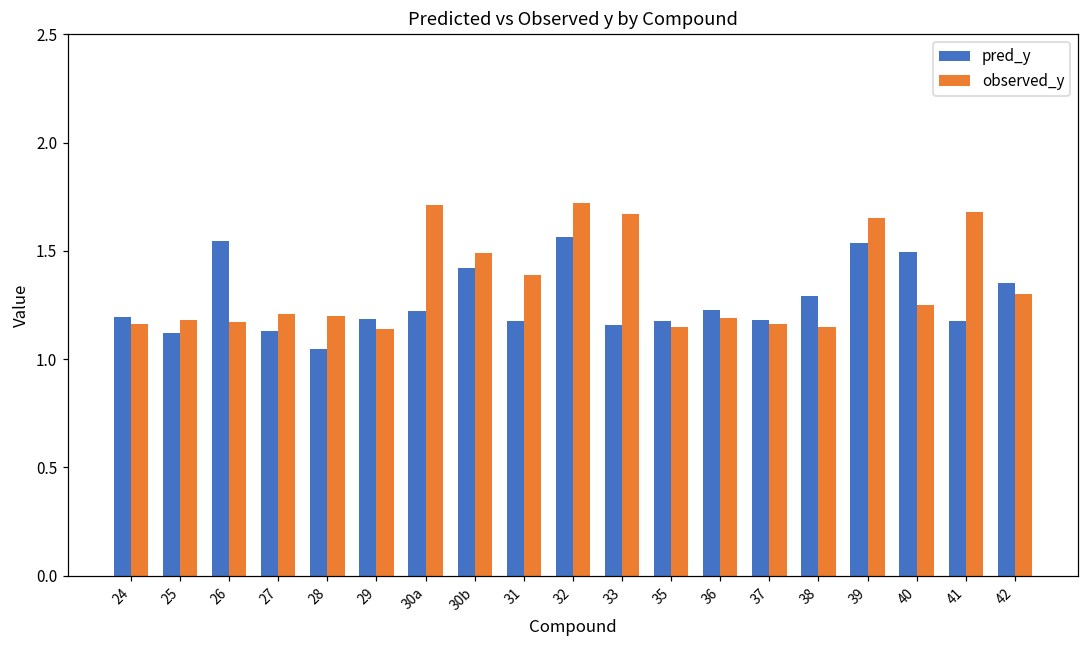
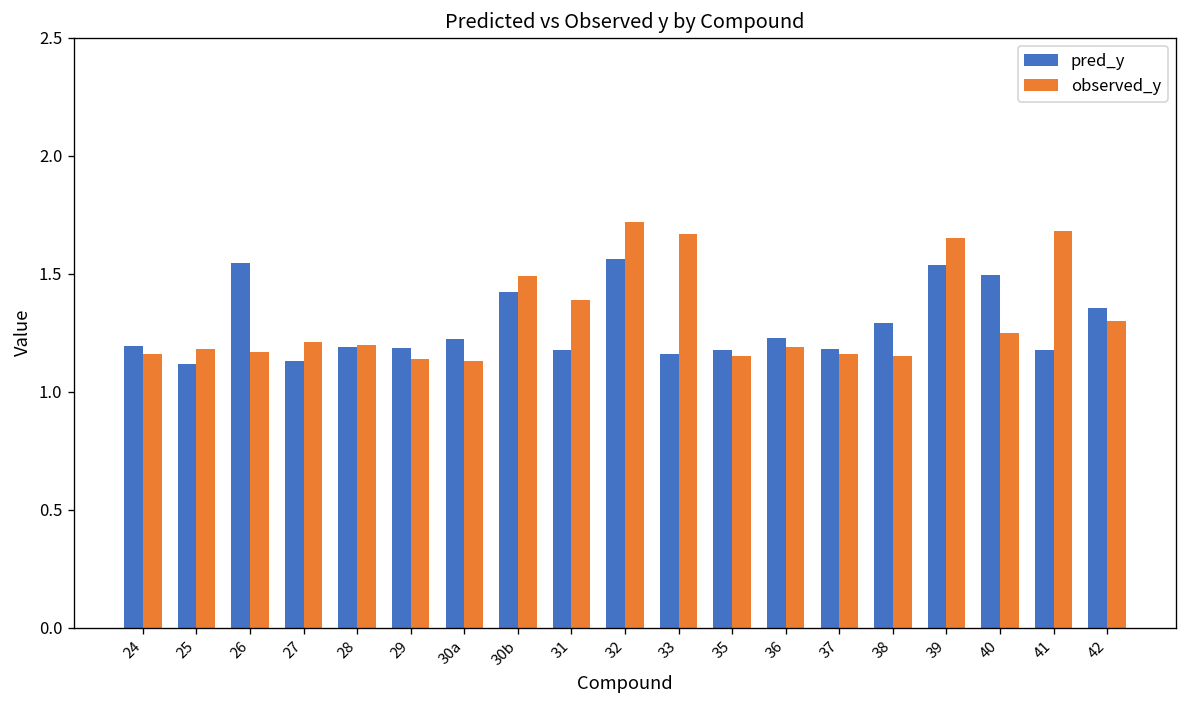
  {
    "pred_y": {
      "24": 1.19,
      "25": 1.12,
      "26": 1.54,
      "27": 1.13,
-     "28": 1.05,
+     "28": 1.19,
      "29": 1.19,
      "30a": 1.22,
      "30b": 1.42,
      "31": 1.18,
      "32": 1.56,
      "33": 1.16,
      "35": 1.18,
      "36": 1.23,
      "37": 1.18,
      "38": 1.29,
      "39": 1.54,
      "40": 1.49,
      "41": 1.18,
      "42": 1.35
    },
    "observed_y": {
      "24": 1.16,
      "25": 1.18,
      "26": 1.17,
      "27": 1.21,
      "28": 1.20,
      "29": 1.14,
-     "30a": 1.71,
+     "30a": 1.13,
      "30b": 1.49,
      "31": 1.39,
      "32": 1.72,
      "33": 1.67,
      "35": 1.15,
      "36": 1.19,
      "37": 1.16,
      "38": 1.15,
      "39": 1.65,
      "40": 1.25,
      "41": 1.68,
      "42": 1.30
    }
  }
